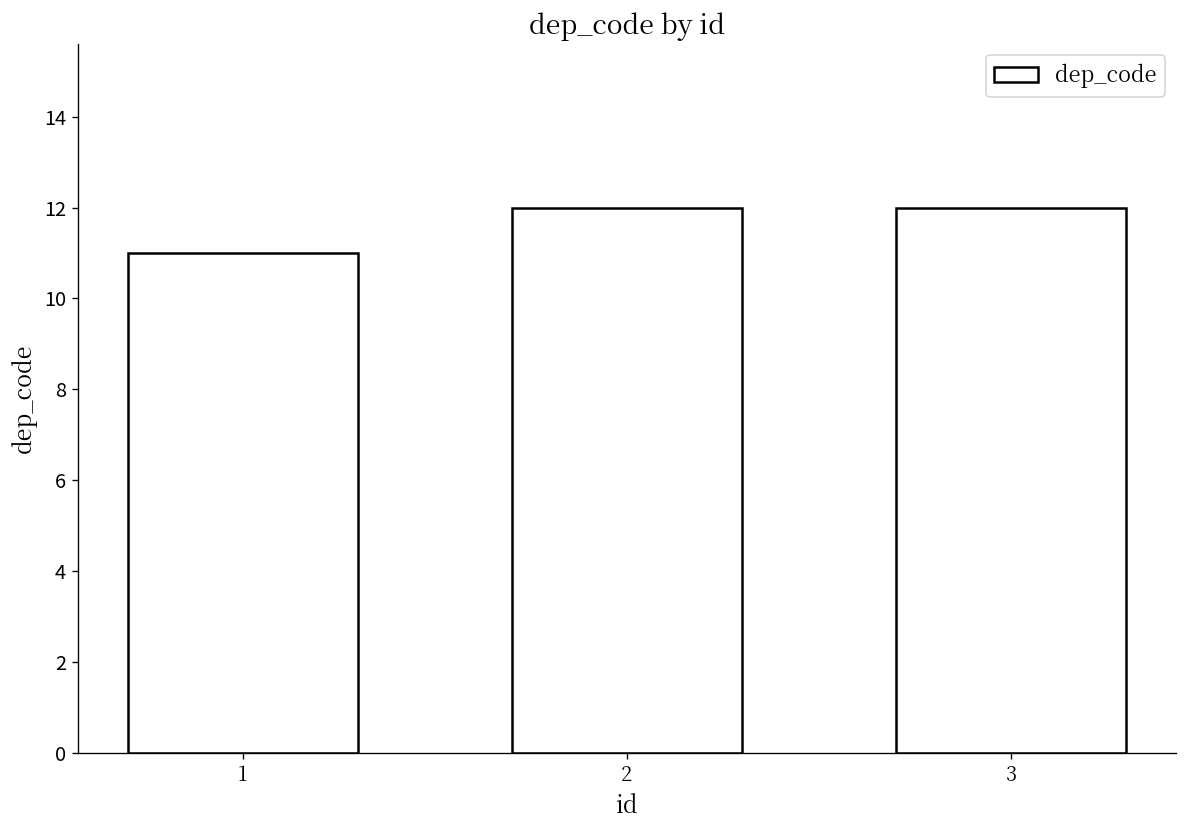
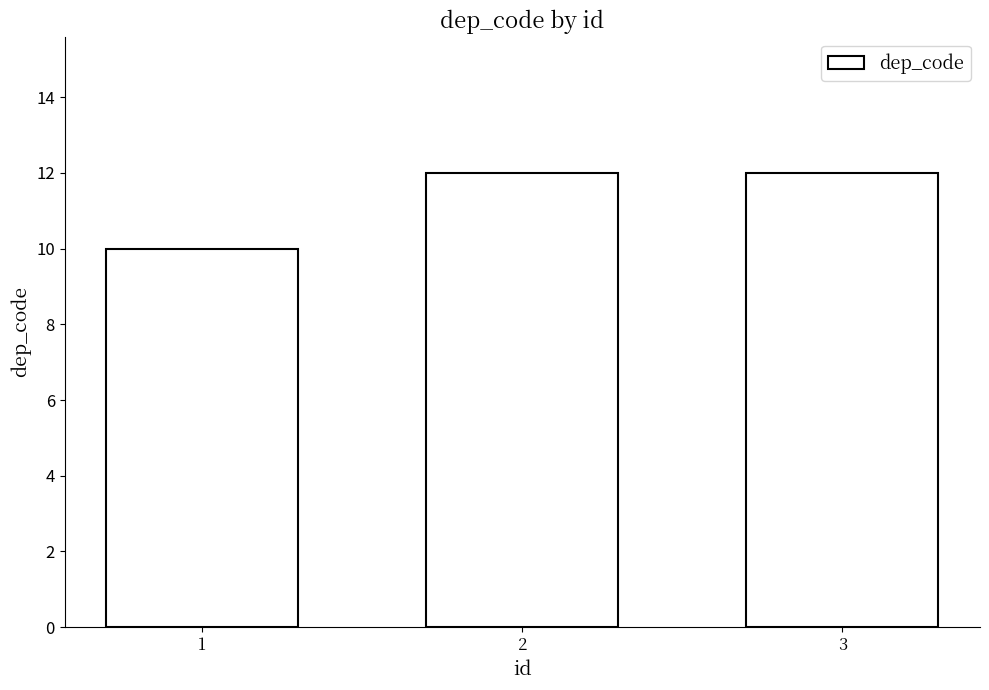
  {
-   "1": 11,
+   "1": 10,
    "2": 12,
    "3": 12
  }
